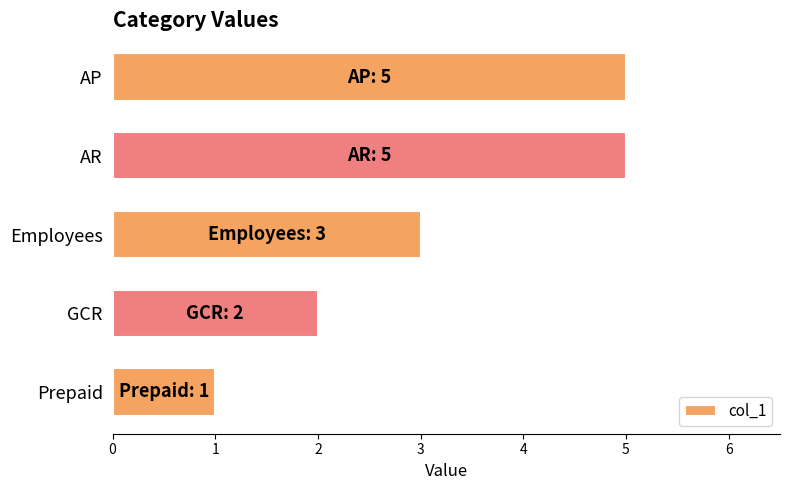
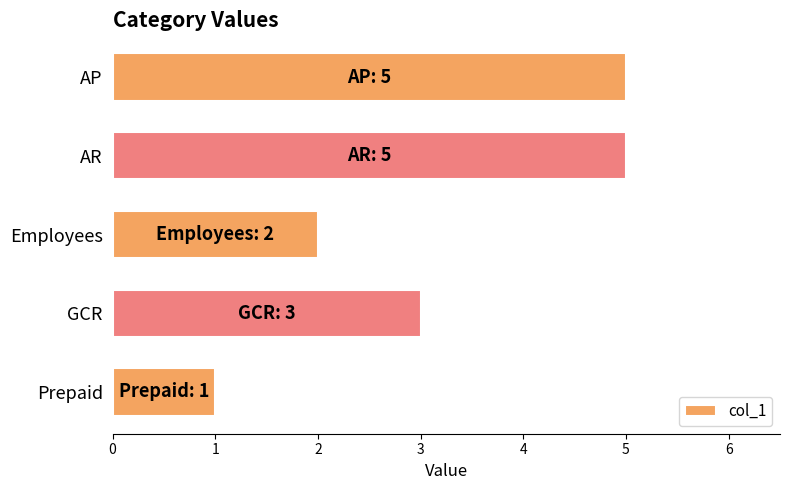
  {
    "AP": 5,
    "AR": 5,
-   "Employees": 3,
-   "GCR": 2,
+   "Employees": 2,
+   "GCR": 3,
    "Prepaid": 1
  }
